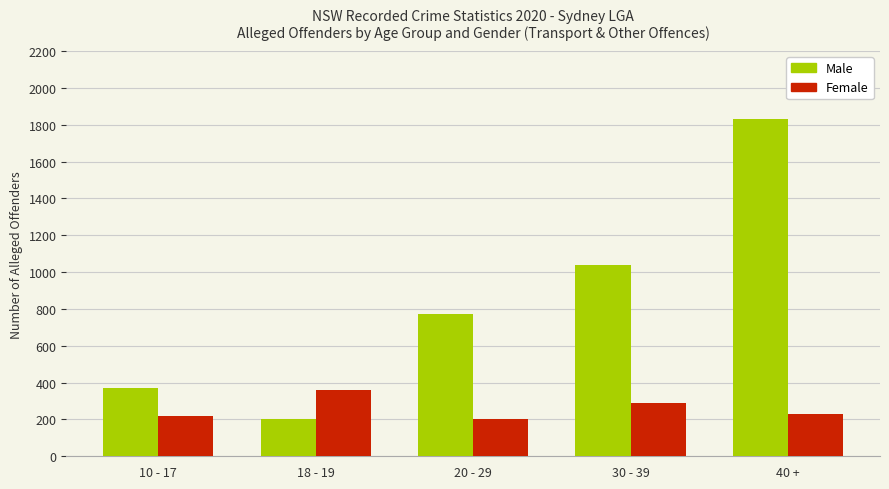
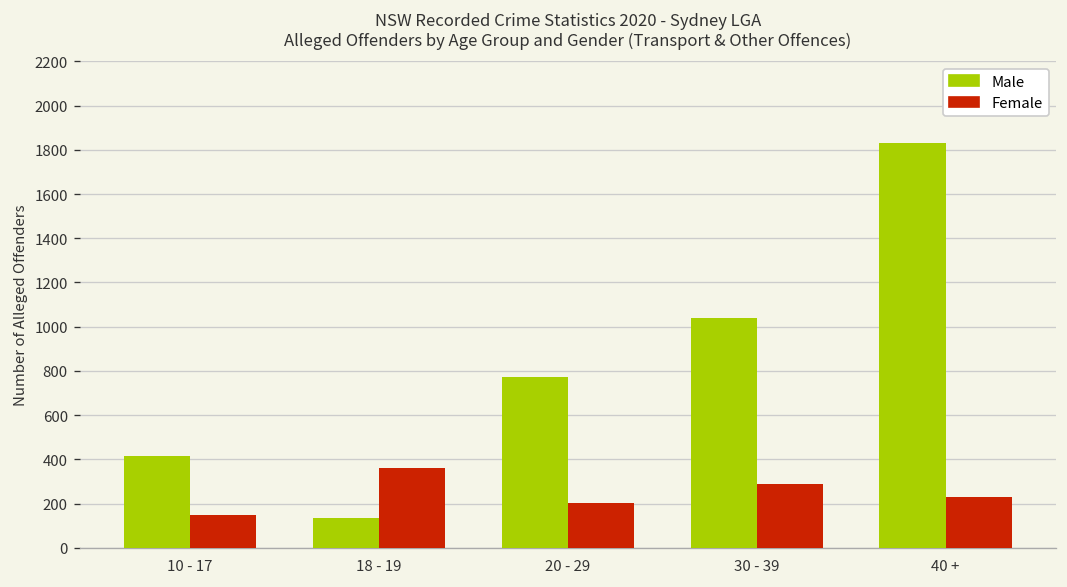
  {
    "Male": {
-     "10 - 17": 370,
-     "18 - 19": 200,
+     "10 - 17": 420,
+     "18 - 19": 130,
      "20 - 29": 770,
      "30 - 39": 1040,
      "40 +": 1830
    },
    "Female": {
-     "10 - 17": 220,
+     "10 - 17": 150,
      "18 - 19": 360,
      "20 - 29": 200,
      "30 - 39": 290,
      "40 +": 230
    }
  }
